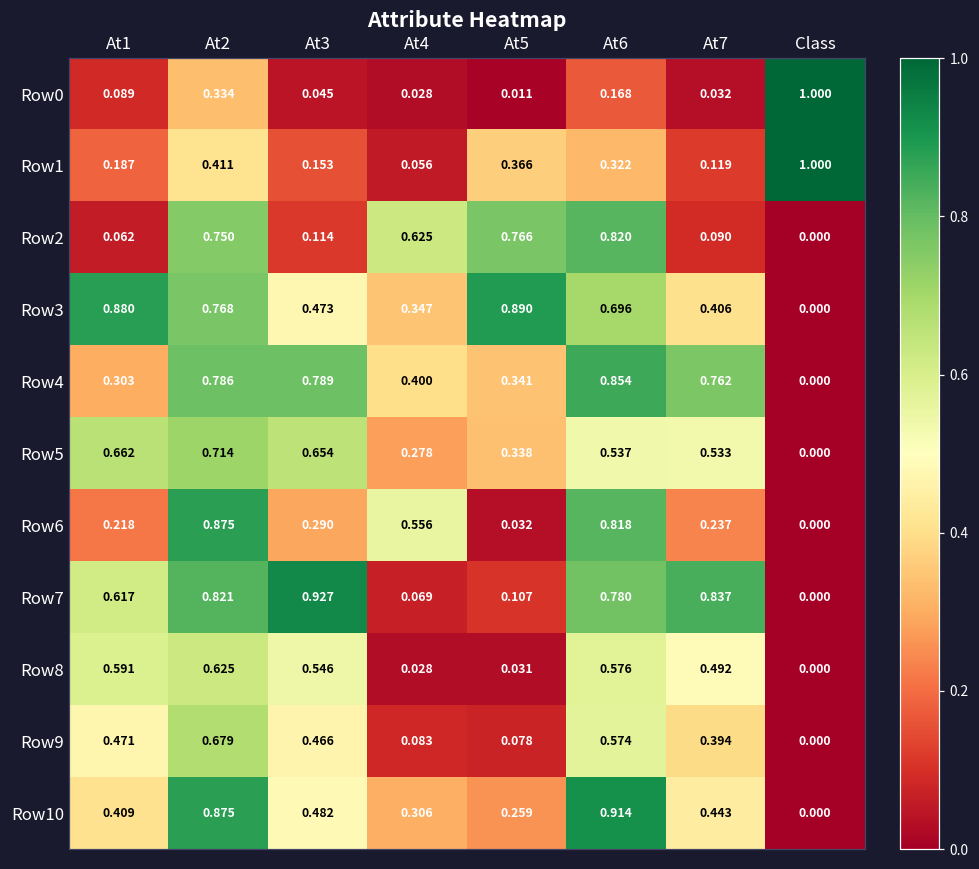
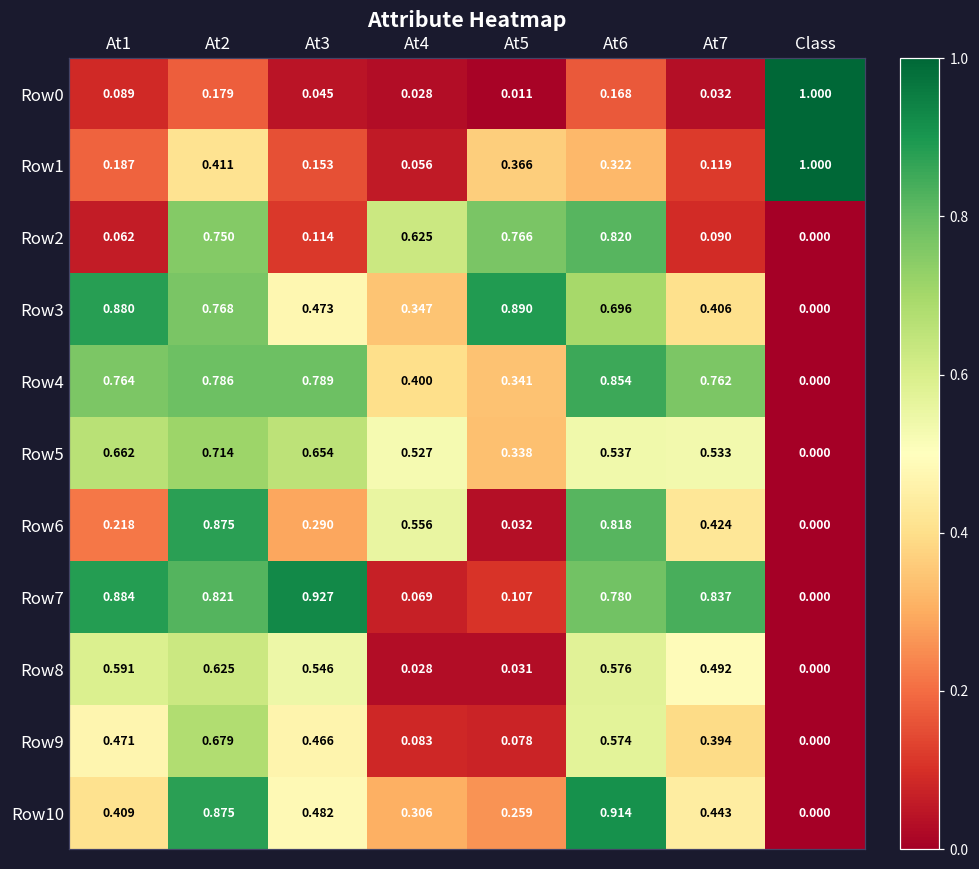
  {
    "Row0": {
      "At1": 0.089,
-     "At2": 0.334,
+     "At2": 0.179,
      "At3": 0.045,
      "At4": 0.028,
      "At5": 0.011,
      "At6": 0.168,
      "At7": 0.032,
      "Class": 1.000
    },
    "Row1": {
      "At1": 0.187,
      "At2": 0.411,
      "At3": 0.153,
      "At4": 0.056,
      "At5": 0.366,
      "At6": 0.322,
      "At7": 0.119,
      "Class": 1.000
    },
    "Row2": {
      "At1": 0.062,
      "At2": 0.750,
      "At3": 0.114,
      "At4": 0.625,
      "At5": 0.766,
      "At6": 0.820,
      "At7": 0.090,
      "Class": 0.000
    },
    "Row3": {
      "At1": 0.880,
      "At2": 0.768,
      "At3": 0.473,
      "At4": 0.347,
      "At5": 0.890,
      "At6": 0.696,
      "At7": 0.406,
      "Class": 0.000
    },
    "Row4": {
-     "At1": 0.303,
+     "At1": 0.764,
      "At2": 0.786,
      "At3": 0.789,
      "At4": 0.400,
      "At5": 0.341,
      "At6": 0.854,
      "At7": 0.762,
      "Class": 0.000
    },
    "Row5": {
      "At1": 0.662,
      "At2": 0.714,
      "At3": 0.654,
-     "At4": 0.278,
+     "At4": 0.527,
      "At5": 0.338,
      "At6": 0.537,
      "At7": 0.533,
      "Class": 0.000
    },
    "Row6": {
      "At1": 0.218,
      "At2": 0.875,
      "At3": 0.290,
      "At4": 0.556,
      "At5": 0.032,
      "At6": 0.818,
-     "At7": 0.237,
+     "At7": 0.424,
      "Class": 0.000
    },
    "Row7": {
-     "At1": 0.617,
+     "At1": 0.884,
      "At2": 0.821,
      "At3": 0.927,
      "At4": 0.069,
      "At5": 0.107,
      "At6": 0.780,
      "At7": 0.837,
      "Class": 0.000
    },
    "Row8": {
      "At1": 0.591,
      "At2": 0.625,
      "At3": 0.546,
      "At4": 0.028,
      "At5": 0.031,
      "At6": 0.576,
      "At7": 0.492,
      "Class": 0.000
    },
    "Row9": {
      "At1": 0.471,
      "At2": 0.679,
      "At3": 0.466,
      "At4": 0.083,
      "At5": 0.078,
      "At6": 0.574,
      "At7": 0.394,
      "Class": 0.000
    },
    "Row10": {
      "At1": 0.409,
      "At2": 0.875,
      "At3": 0.482,
      "At4": 0.306,
      "At5": 0.259,
      "At6": 0.914,
      "At7": 0.443,
      "Class": 0.000
    }
  }
